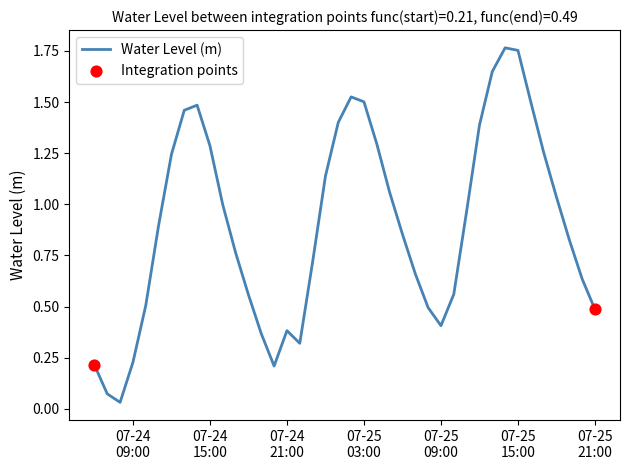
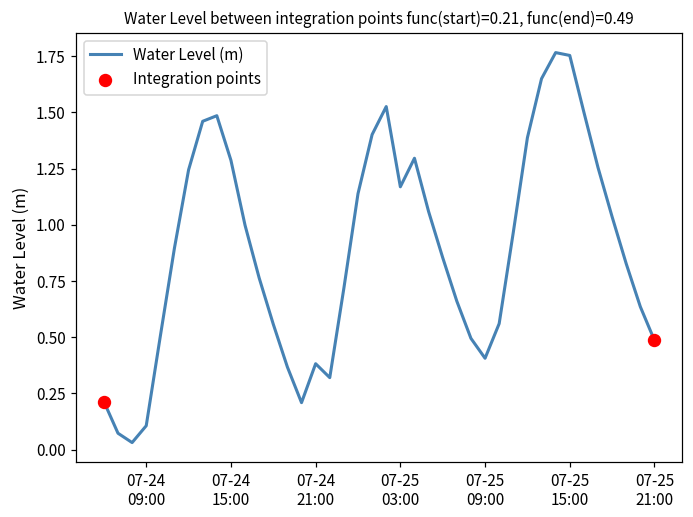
  {
    "Water Level (m)": {
-     "07-24 09:00": 0.23,
+     "07-24 09:00": 0.11,
      "07-24 15:00": 1.29,
      "07-24 21:00": 0.38,
-     "07-25 03:00": 1.50,
+     "07-25 03:00": 1.17,
      "07-25 09:00": 0.41,
      "07-25 15:00": 1.75
    }
  }
